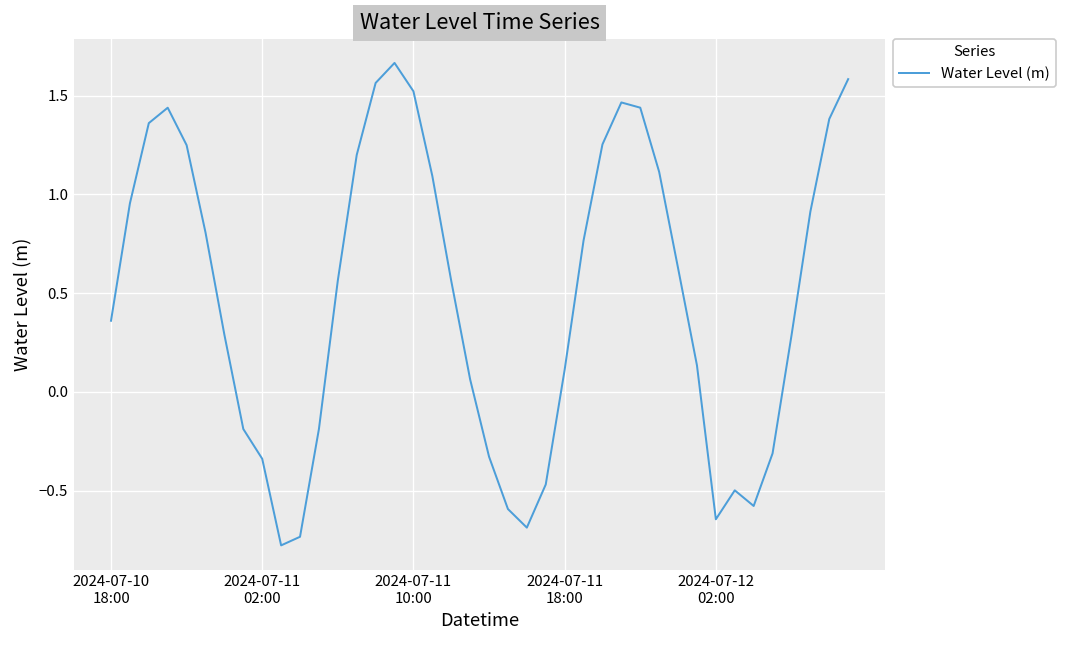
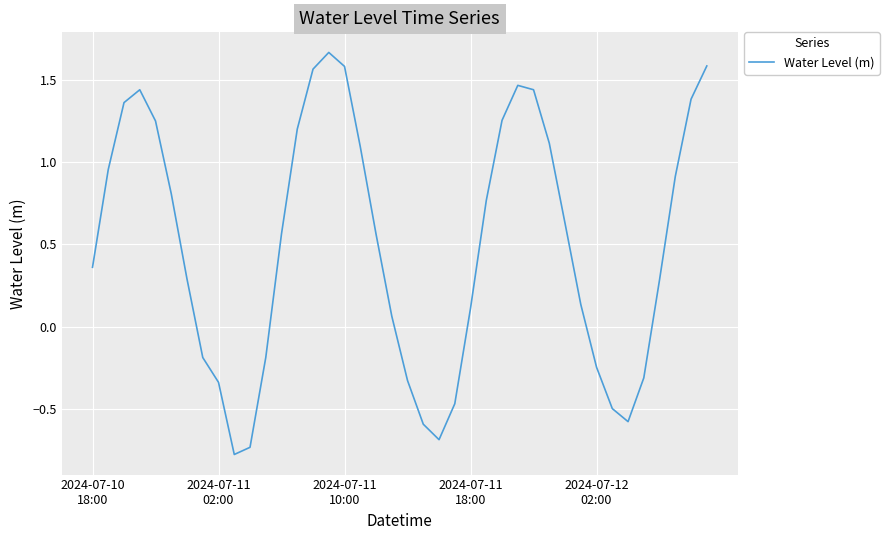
  {
    "2024-07-10 18:00": 0.36,
    "2024-07-11 02:00": -0.34,
-   "2024-07-11 10:00": 1.52,
+   "2024-07-11 10:00": 1.58,
    "2024-07-11 18:00": 0.11,
-   "2024-07-12 02:00": -0.65
+   "2024-07-12 02:00": -0.25
  }
